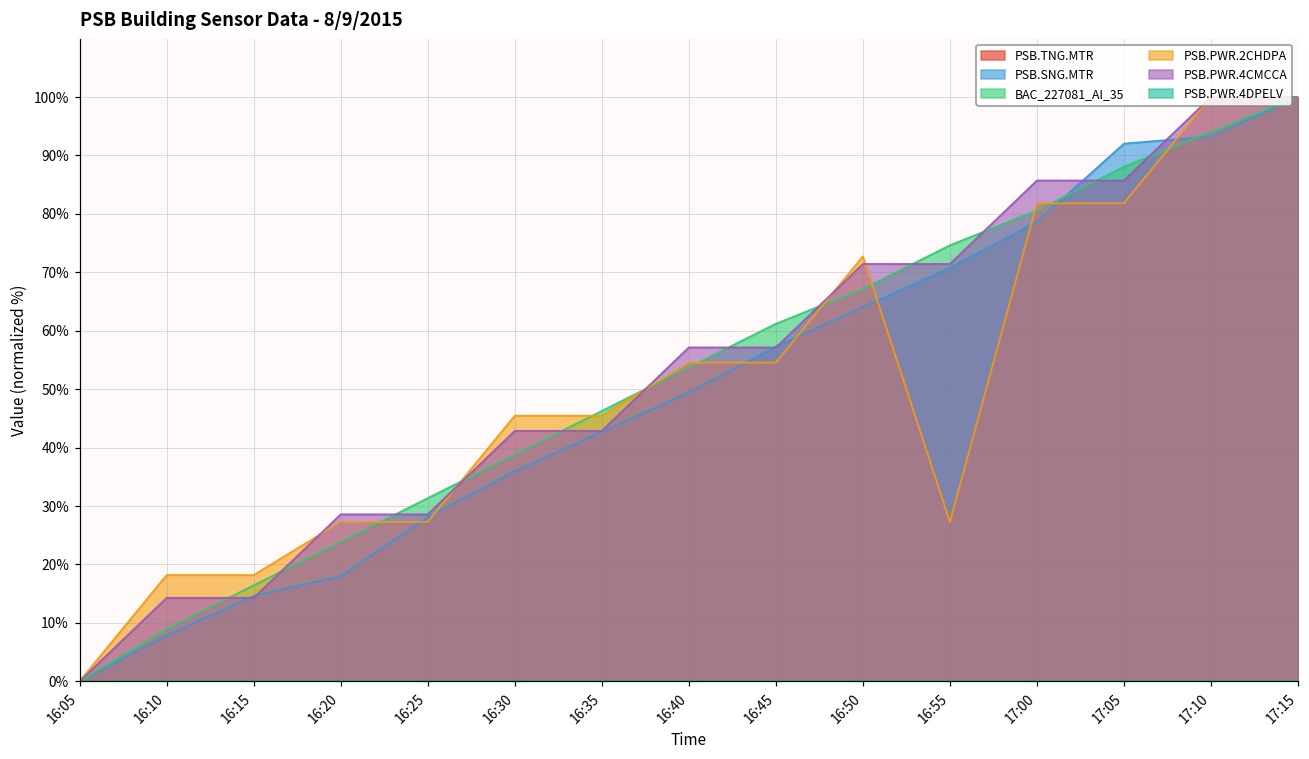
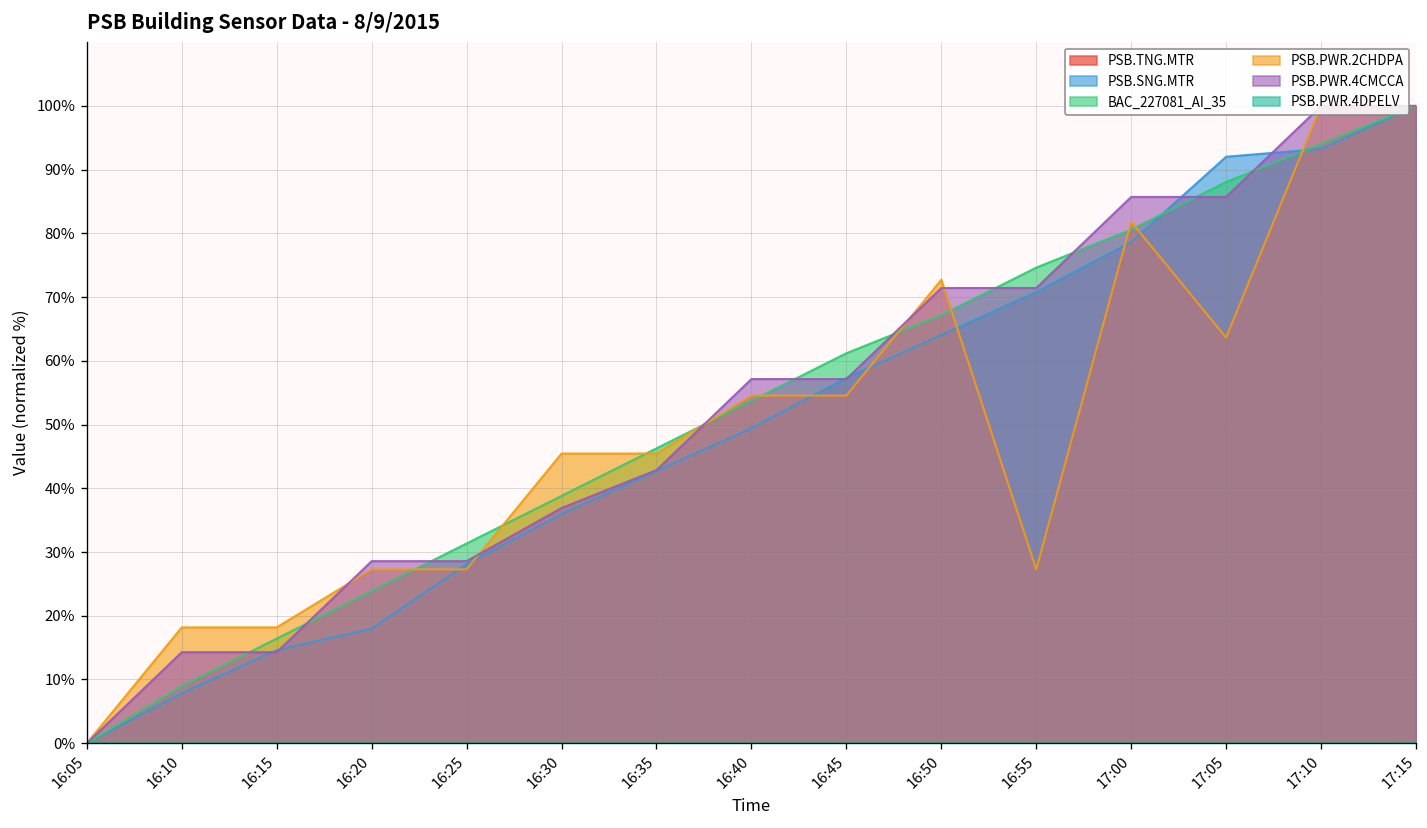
  {
    "PSB.SNG.MTR": {
      "16:10": "8%",
      "16:20": "18%",
      "16:25": "28%",
      "16:30": "36%",
      "16:40": "49%",
      "16:50": "64%",
      "16:55": "71%",
      "17:00": "79%",
      "17:05": "92%",
      "17:10": "93%"
    },
    "PSB.PWR.2CHDPA": {
      "16:10": "18%",
      "16:15": "18%",
      "16:20": "27%",
      "16:25": "27%",
      "16:30": "45%",
      "16:35": "45%",
      "16:40": "55%",
      "16:45": "55%",
      "16:50": "73%",
      "16:55": "27%",
      "17:00": "82%",
-     "17:05": "82%"
+     "17:05": "64%"
    },
    "PSB.PWR.4CMCCA": {
      "16:10": "14%",
      "16:20": "29%",
      "16:25": "29%",
-     "16:30": "43%",
+     "16:30": "37%",
      "16:40": "57%",
      "16:50": "71%",
      "16:55": "71%",
      "17:00": "86%",
      "17:05": "86%"
    }
  }
